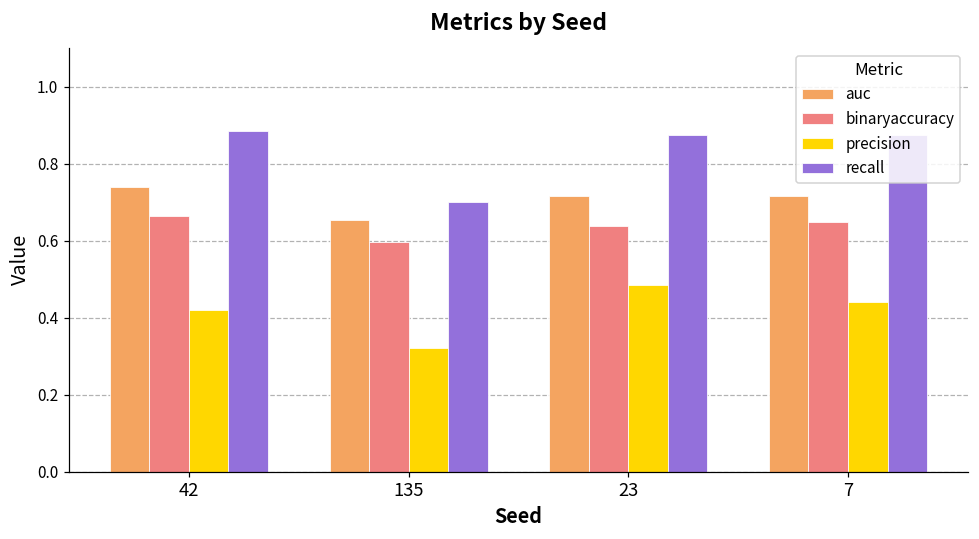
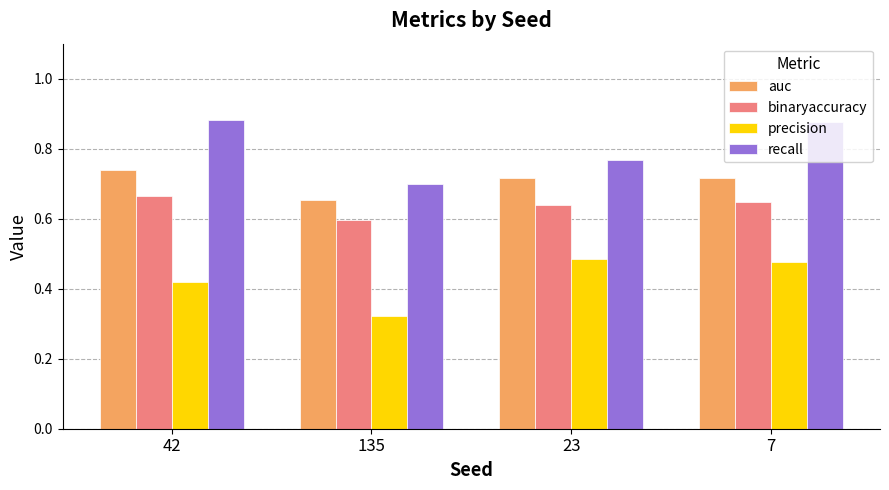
  {
    "precision": {
      "42": 0.42,
      "135": 0.32,
      "23": 0.48,
-     "7": 0.44
+     "7": 0.48
    },
    "recall": {
      "42": 0.88,
      "135": 0.70,
-     "23": 0.88
+     "23": 0.77
    }
  }
